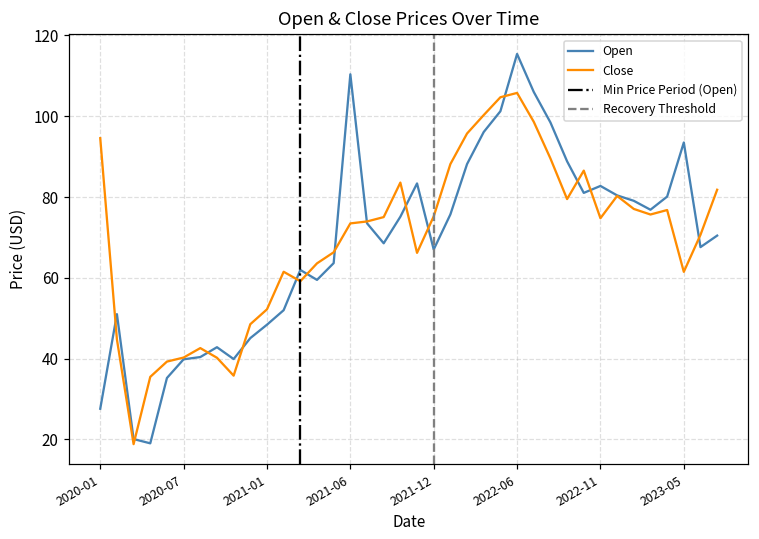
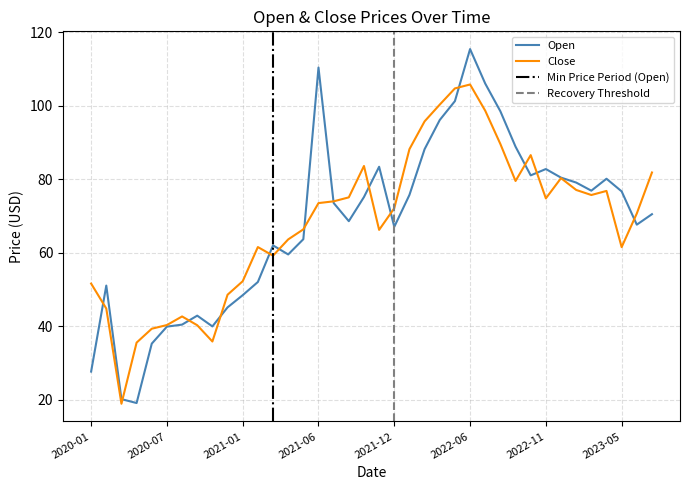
  {
    "Open": {
      "2020-01": 28,
      "2021-01": 48,
      "2021-06": 110,
      "2021-12": 67,
      "2022-06": 115,
      "2022-11": 83,
-     "2023-05": 93
+     "2023-05": 77
    },
    "Close": {
-     "2020-01": 95,
+     "2020-01": 52,
      "2021-01": 52,
      "2021-06": 73,
-     "2021-12": 75,
+     "2021-12": 72,
      "2022-06": 106,
      "2022-11": 75,
      "2023-05": 61
    }
  }
